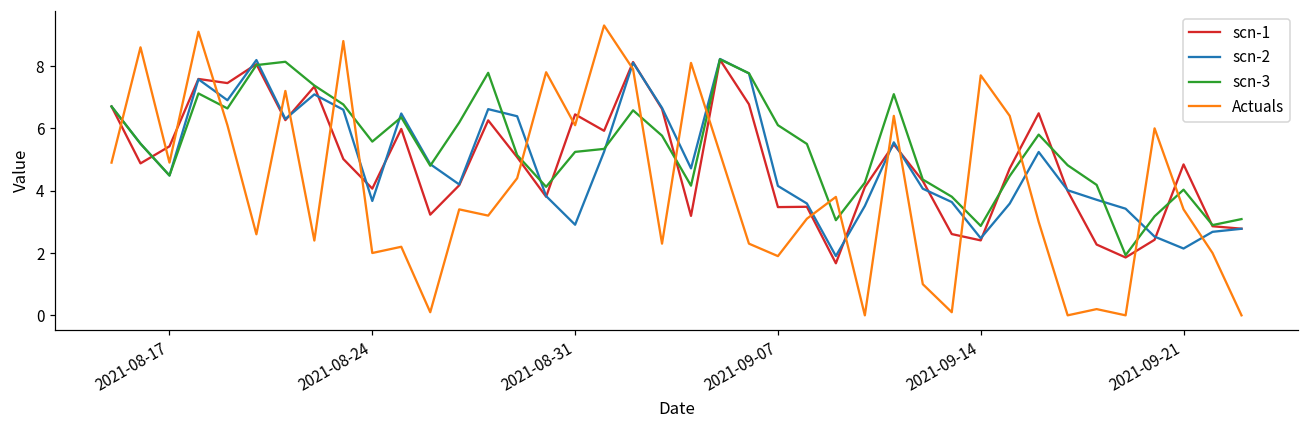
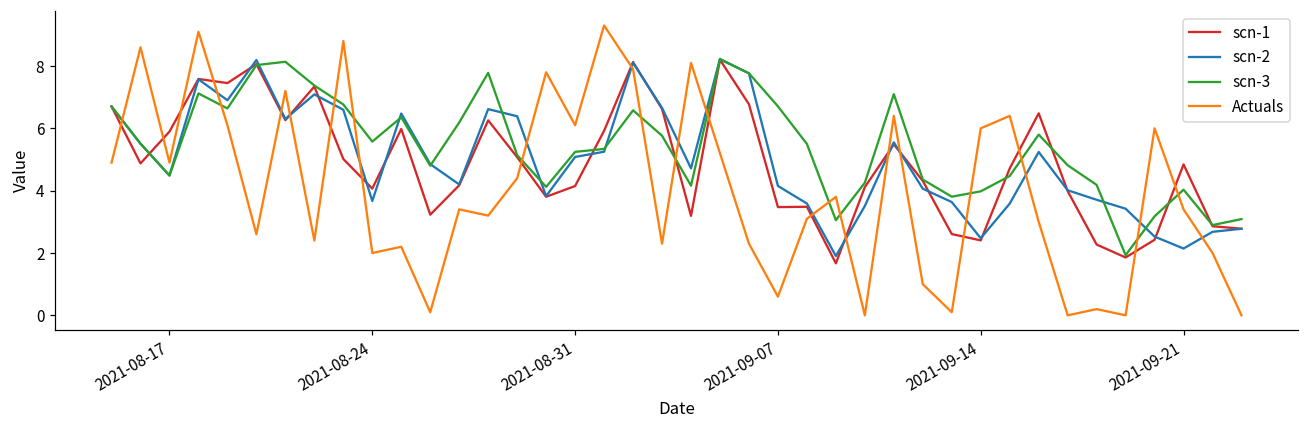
  {
    "scn-1": {
-     "2021-08-17": 5.4,
+     "2021-08-17": 5.9,
      "2021-08-24": 4.1,
-     "2021-08-31": 6.4,
+     "2021-08-31": 4.1,
      "2021-09-07": 3.5,
      "2021-09-21": 4.8
    },
    "scn-2": {
      "2021-08-24": 3.7,
-     "2021-08-31": 2.9,
+     "2021-08-31": 5.1,
      "2021-09-07": 4.2,
      "2021-09-21": 2.1
    },
    "scn-3": {
      "2021-08-24": 5.6,
      "2021-08-31": 5.2,
-     "2021-09-07": 6.1,
-     "2021-09-14": 2.9,
+     "2021-09-07": 6.7,
+     "2021-09-14": 4.0,
      "2021-09-21": 4.0
    },
    "Actuals": {
      "2021-08-17": 4.9,
      "2021-08-24": 2.0,
      "2021-08-31": 6.1,
-     "2021-09-07": 1.9,
-     "2021-09-14": 7.7,
+     "2021-09-07": 0.6,
+     "2021-09-14": 6.0,
      "2021-09-21": 3.4
    }
  }
